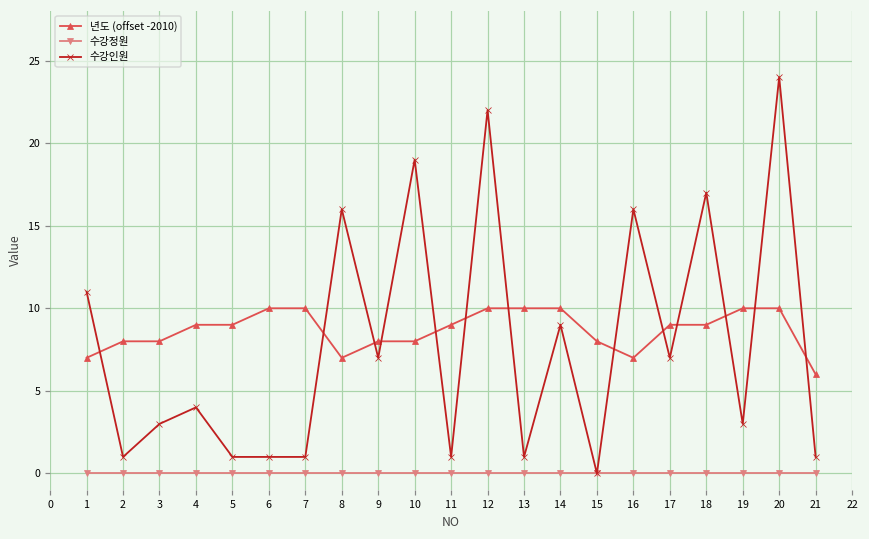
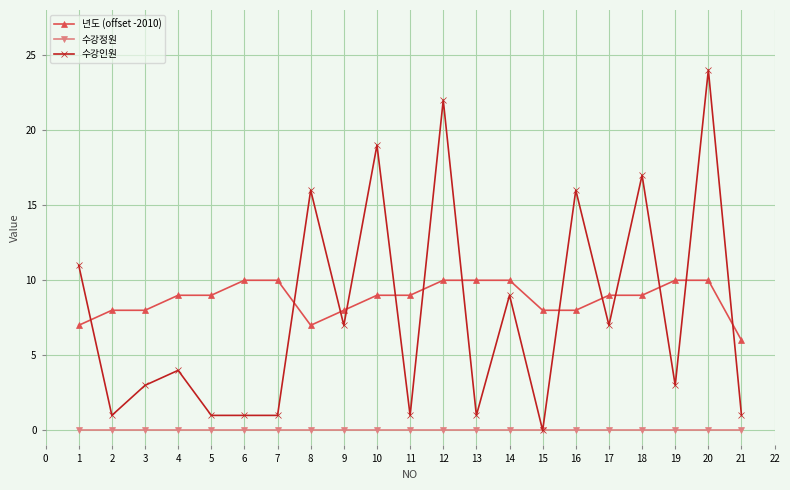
  {
    "년도 (offset -2010)": {
      "1": 7.0,
      "2": 8.0,
      "3": 8.0,
      "4": 9.0,
      "5": 9.0,
      "6": 10.0,
      "7": 10.0,
      "8": 7.0,
      "9": 8.0,
-     "10": 8.0,
+     "10": 9.0,
      "11": 9.0,
      "12": 10.0,
      "13": 10.0,
      "14": 10.0,
      "15": 8.0,
-     "16": 7.0,
+     "16": 8.0,
      "17": 9.0,
      "18": 9.0,
      "19": 10.0,
      "20": 10.0,
      "21": 6.0
    },
    "수강정원": {
      "1": 0.0,
      "2": 0.0,
      "3": 0.0,
      "4": 0.0,
      "5": 0.0,
      "6": 0.0,
      "7": 0.0,
      "8": 0.0,
      "9": 0.0,
      "10": 0.0,
      "11": 0.0,
      "12": 0.0,
      "13": 0.0,
      "14": 0.0,
      "16": 0.0,
      "17": 0.0,
      "18": 0.0,
      "19": 0.0,
      "20": 0.0,
      "21": 0.0
    },
    "수강인원": {
      "1": 11.0,
      "2": 1.0,
      "3": 3.0,
      "4": 4.0,
      "5": 1.0,
      "6": 1.0,
      "7": 1.0,
      "8": 16.0,
      "9": 7.0,
      "10": 19.0,
      "11": 1.0,
      "12": 22.0,
      "13": 1.0,
      "14": 9.0,
      "16": 16.0,
      "17": 7.0,
      "18": 17.0,
      "19": 3.0,
      "20": 24.0,
      "21": 1.0
    }
  }
